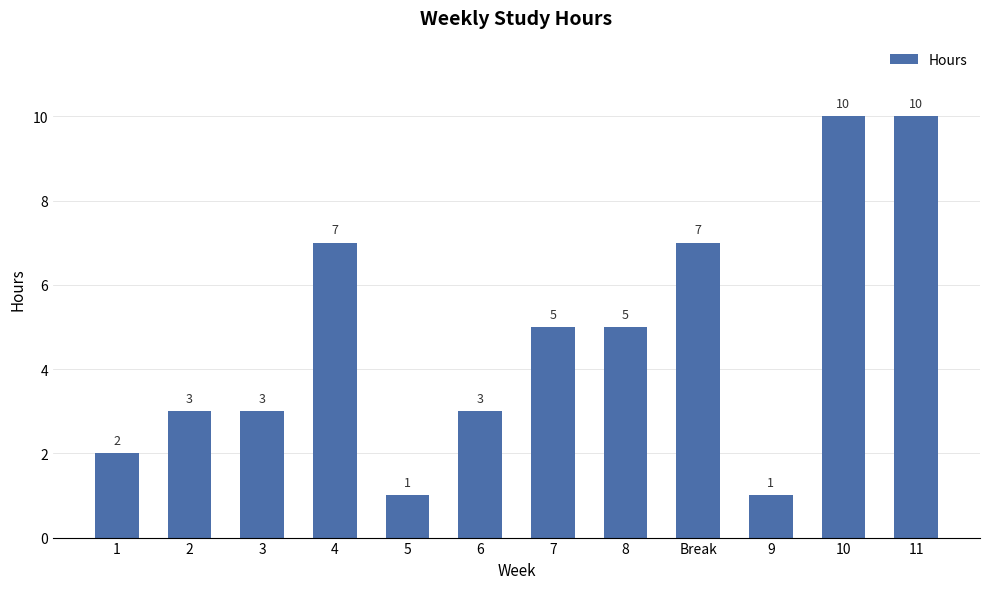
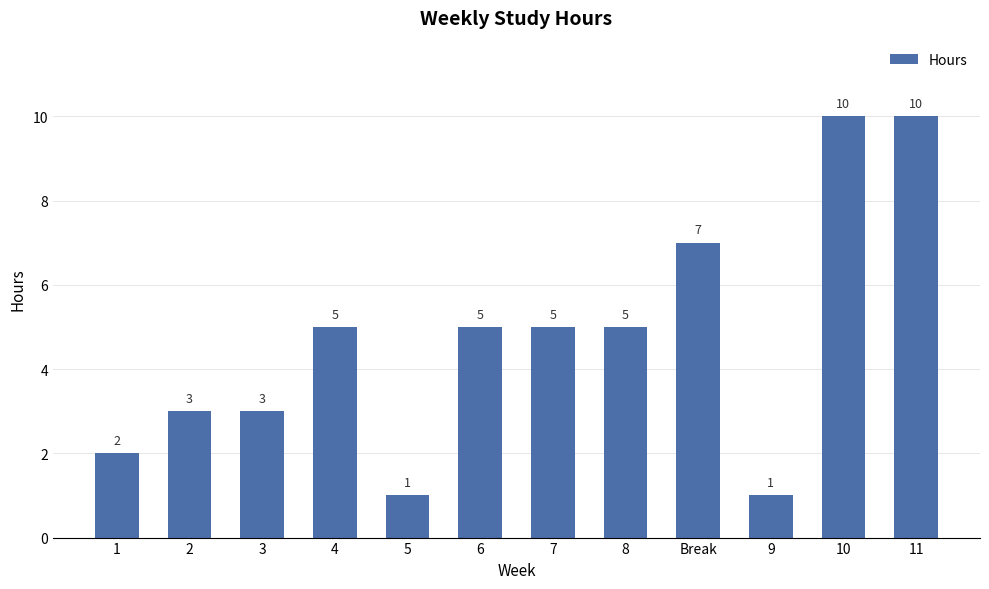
  {
    "1": 2,
    "2": 3,
    "3": 3,
-   "4": 7,
+   "4": 5,
    "5": 1,
-   "6": 3,
+   "6": 5,
    "7": 5,
    "8": 5,
    "Break": 7,
    "9": 1,
    "10": 10,
    "11": 10
  }
